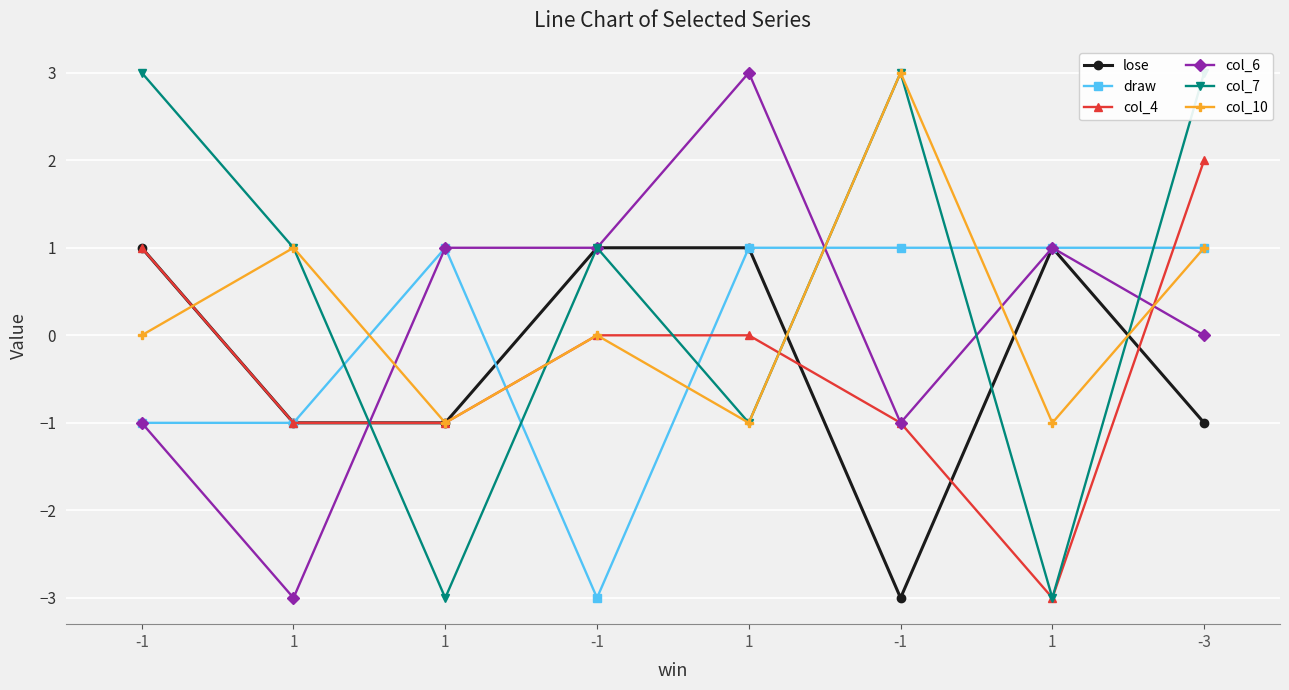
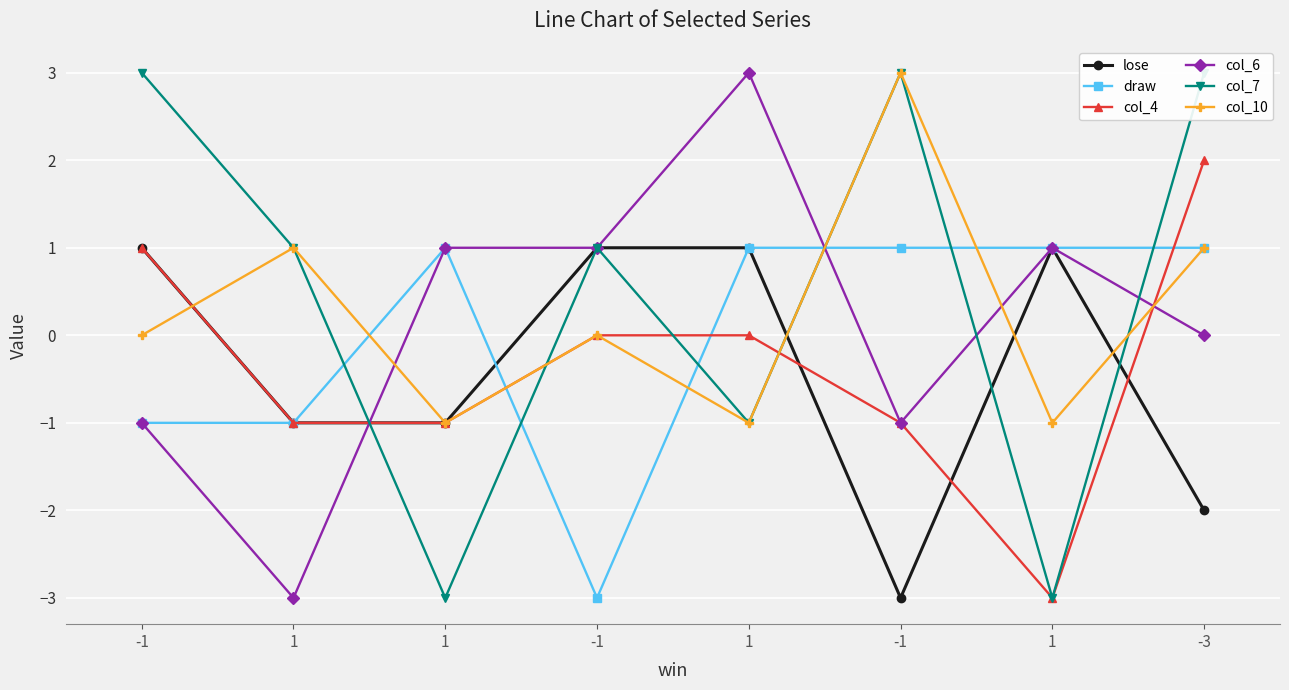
  {
    "lose": {
-     "-3": -1
+     "-3": -2
    },
    "col_4": {
      "-3": 2
    },
    "col_6": {
      "-3": 0
    }
  }
